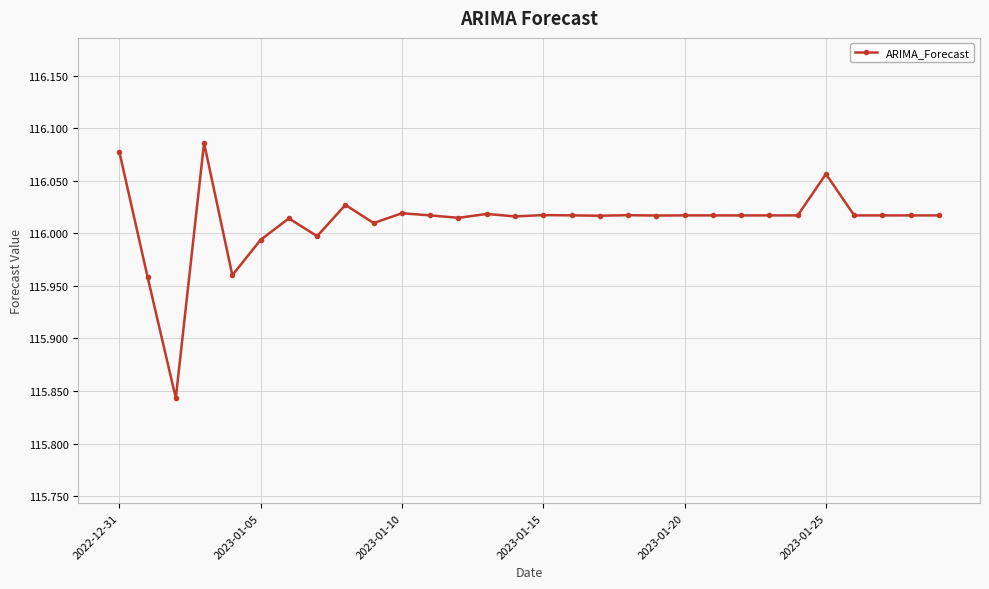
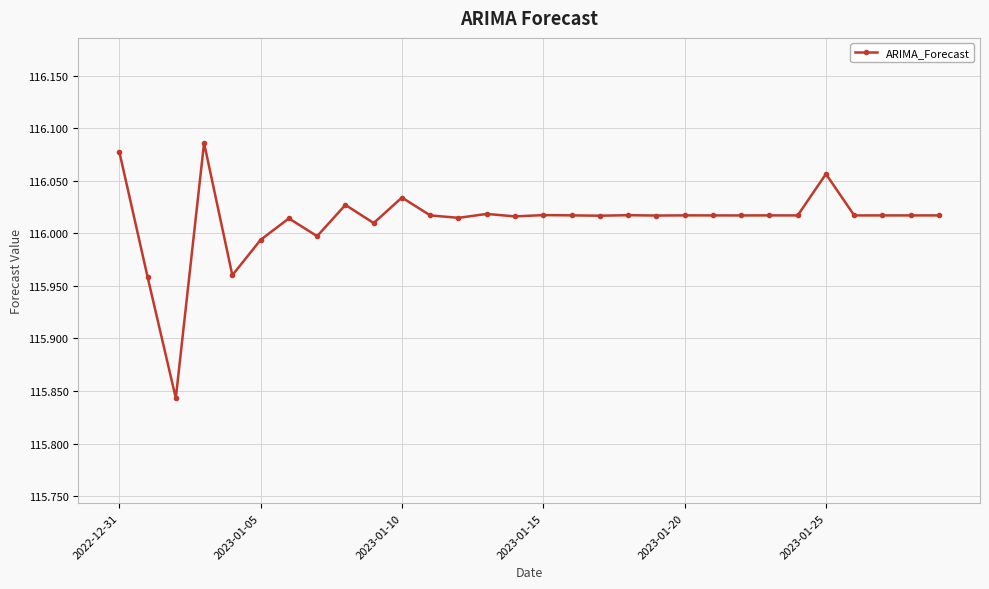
  {
    "2022-12-31": 116.078,
    "2023-01-05": 115.994,
-   "2023-01-10": 116.019,
+   "2023-01-10": 116.034,
    "2023-01-15": 116.017,
    "2023-01-20": 116.017,
    "2023-01-25": 116.057
  }
